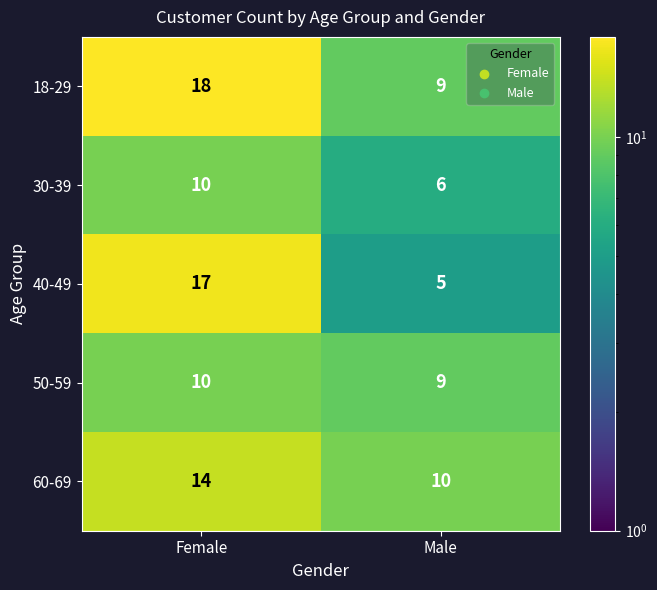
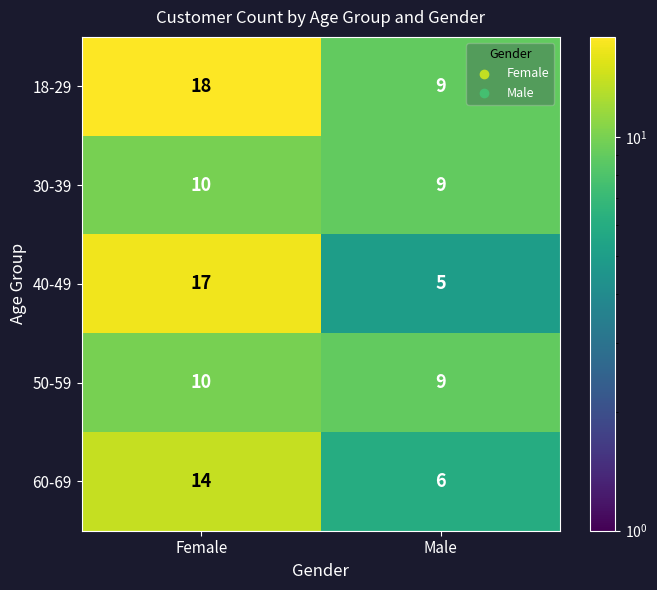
  {
    "18-29": {
      "Female": 18,
      "Male": 9
    },
    "30-39": {
      "Female": 10,
-     "Male": 6
+     "Male": 9
    },
    "40-49": {
      "Female": 17,
      "Male": 5
    },
    "50-59": {
      "Female": 10,
      "Male": 9
    },
    "60-69": {
      "Female": 14,
-     "Male": 10
+     "Male": 6
    }
  }
